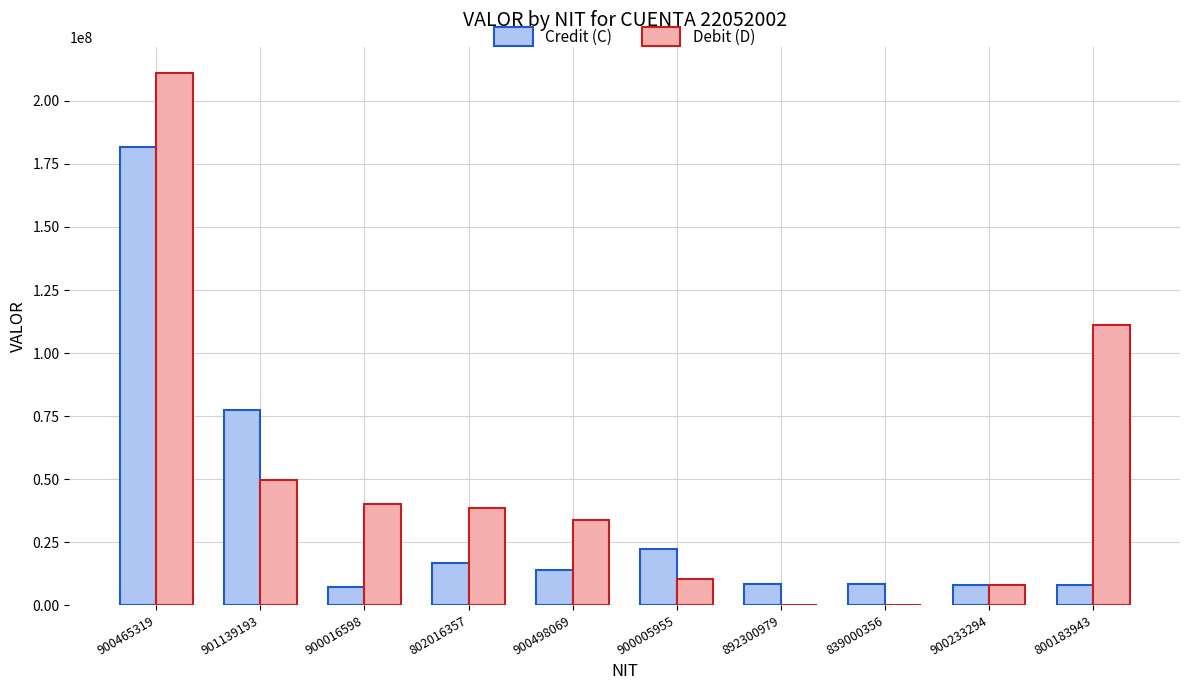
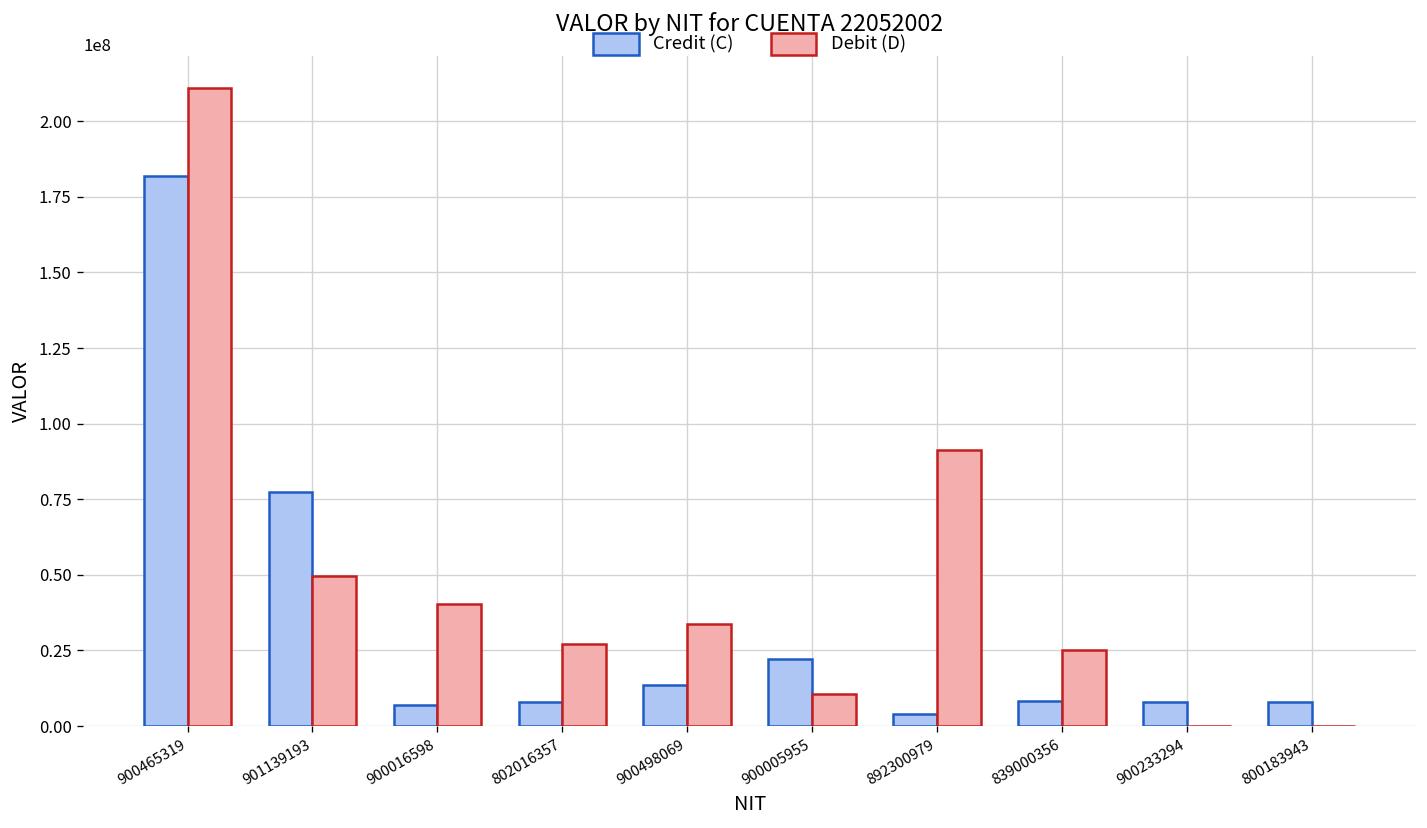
  {
    "Credit (C)": {
      "900465319": 182000000,
      "901139193": 77000000,
      "900016598": 7000000,
-     "802016357": 17000000,
+     "802016357": 8000000,
      "900498069": 14000000,
      "900005955": 22000000,
-     "892300979": 8000000,
+     "892300979": 4000000,
      "839000356": 8000000,
      "900233294": 8000000,
      "800183943": 8000000
    },
    "Debit (D)": {
      "900465319": 211000000,
      "901139193": 50000000,
      "900016598": 40000000,
-     "802016357": 39000000,
+     "802016357": 27000000,
      "900498069": 34000000,
      "900005955": 10000000,
-     "892300979": 0,
-     "839000356": 0,
-     "900233294": 8000000,
-     "800183943": 111000000
+     "892300979": 91000000,
+     "839000356": 25000000,
+     "900233294": 0,
+     "800183943": 0
    }
  }
